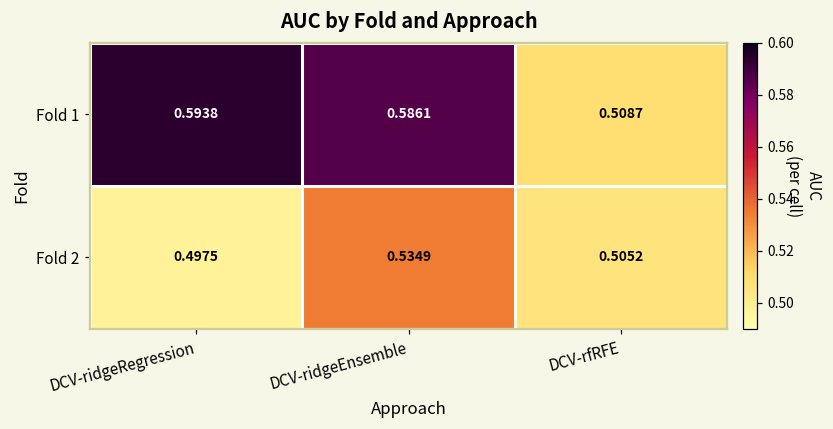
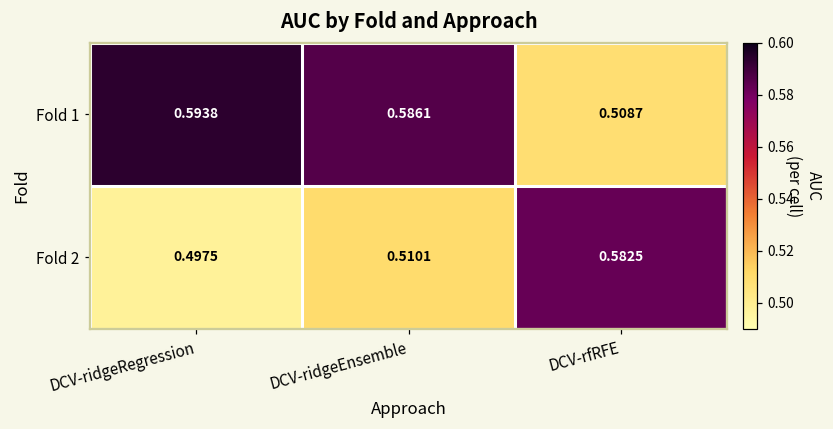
  {
    "Fold 1": {
      "DCV-ridgeRegression": 0.5938,
      "DCV-ridgeEnsemble": 0.5861,
      "DCV-rfRFE": 0.5087
    },
    "Fold 2": {
      "DCV-ridgeRegression": 0.4975,
-     "DCV-ridgeEnsemble": 0.5349,
-     "DCV-rfRFE": 0.5052
+     "DCV-ridgeEnsemble": 0.5101,
+     "DCV-rfRFE": 0.5825
    }
  }
